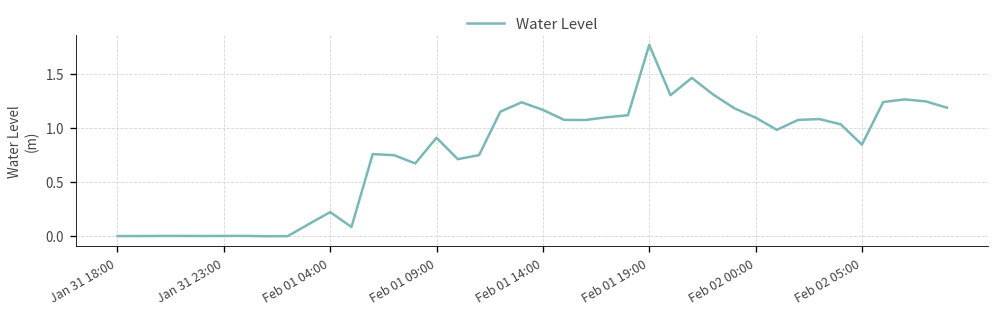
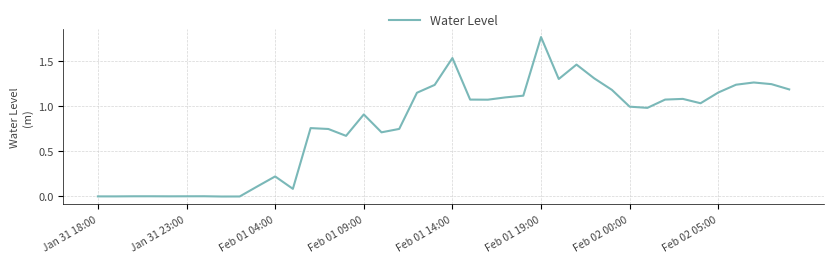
  {
    "Jan 31 18:00": 0.0,
    "Jan 31 23:00": 0.0,
    "Feb 01 04:00": 0.2,
    "Feb 01 09:00": 0.9,
-   "Feb 01 14:00": 1.2,
+   "Feb 01 14:00": 1.5,
    "Feb 01 19:00": 1.8,
-   "Feb 02 00:00": 1.1,
-   "Feb 02 05:00": 0.8
+   "Feb 02 00:00": 1.0,
+   "Feb 02 05:00": 1.2
  }
